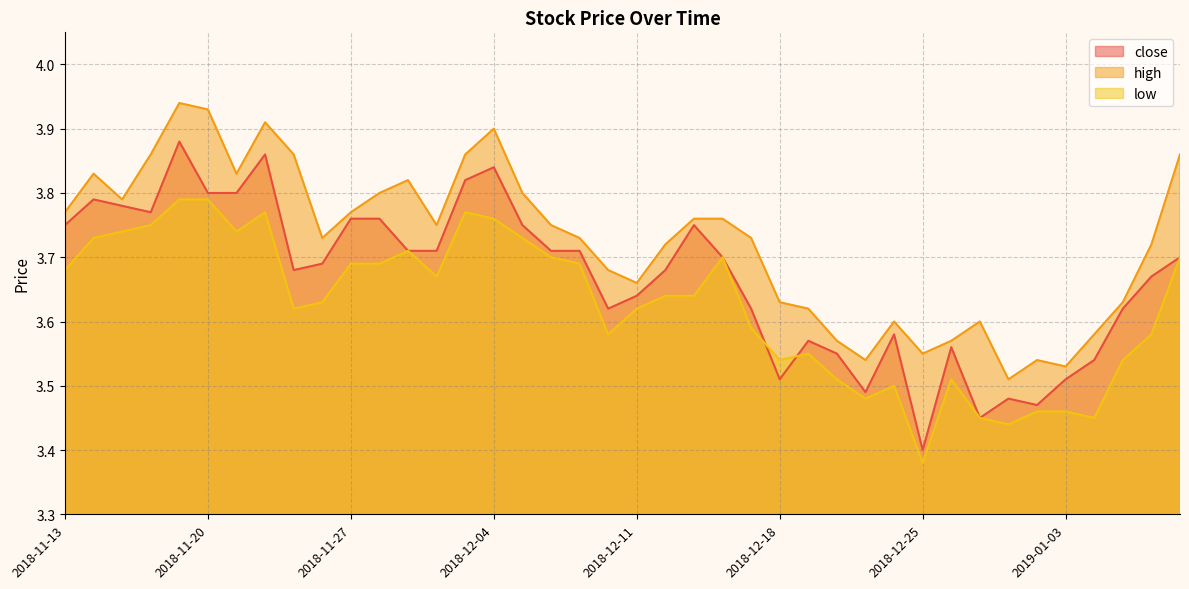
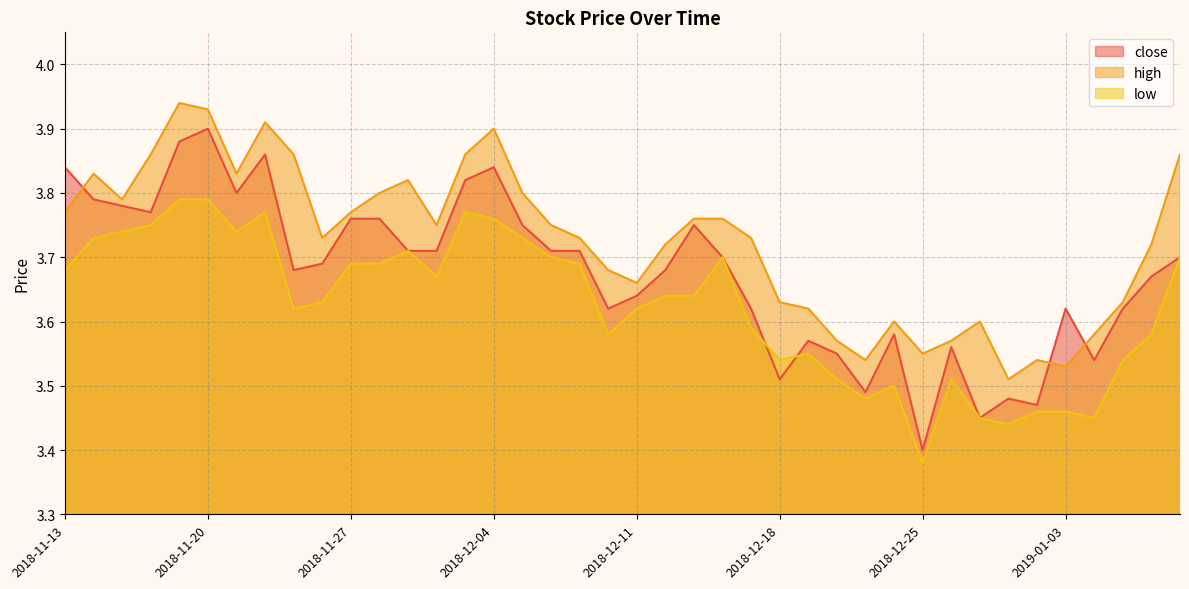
  {
    "close": {
-     "2018-11-13": 3.75,
-     "2018-11-20": 3.8,
+     "2018-11-13": 3.84,
+     "2018-11-20": 3.9,
      "2018-11-27": 3.76,
      "2018-12-04": 3.84,
      "2018-12-11": 3.64,
      "2018-12-18": 3.51,
      "2018-12-25": 3.40,
-     "2019-01-03": 3.51
+     "2019-01-03": 3.62
    }
  }
